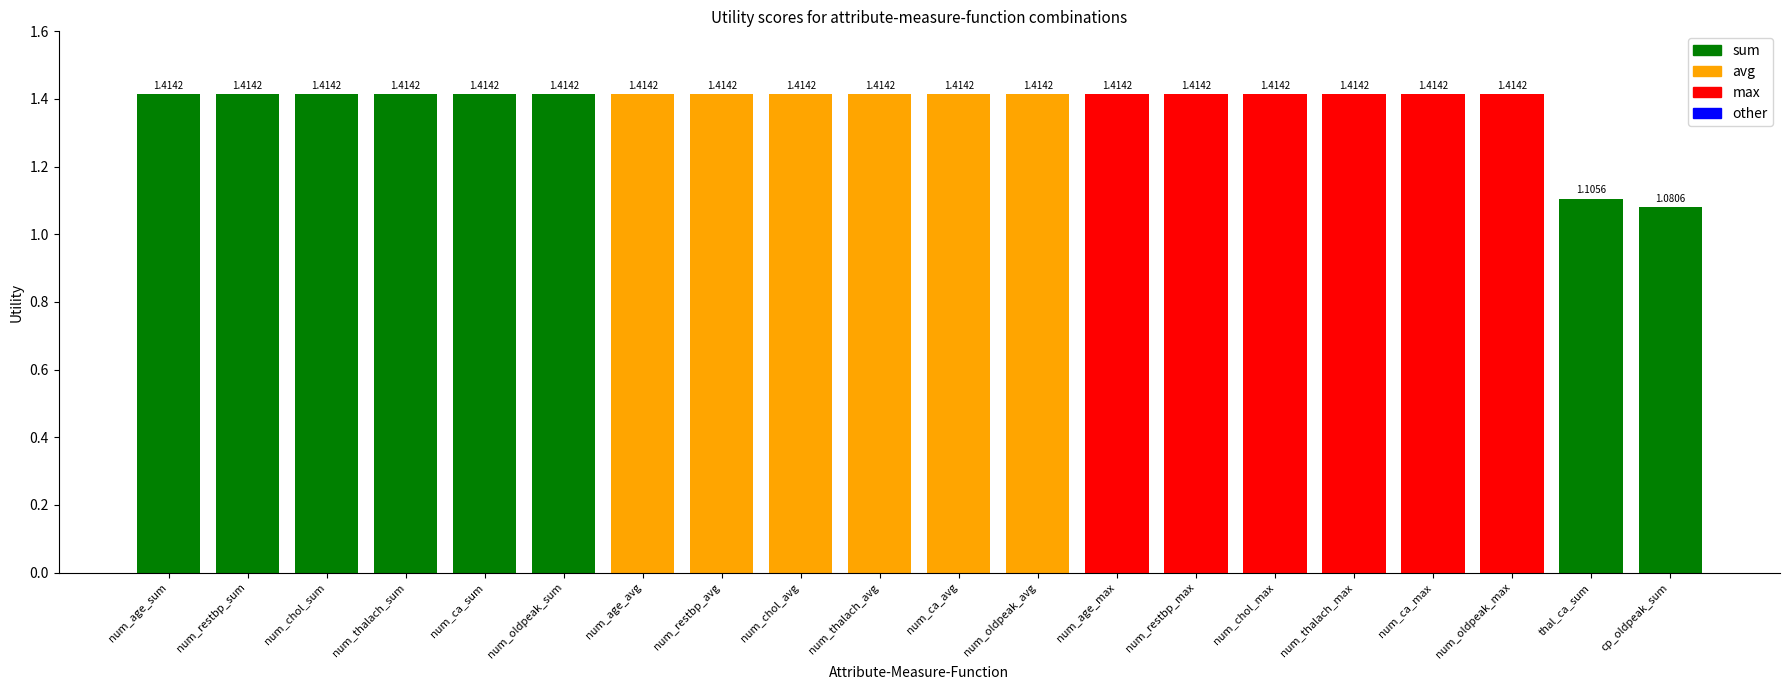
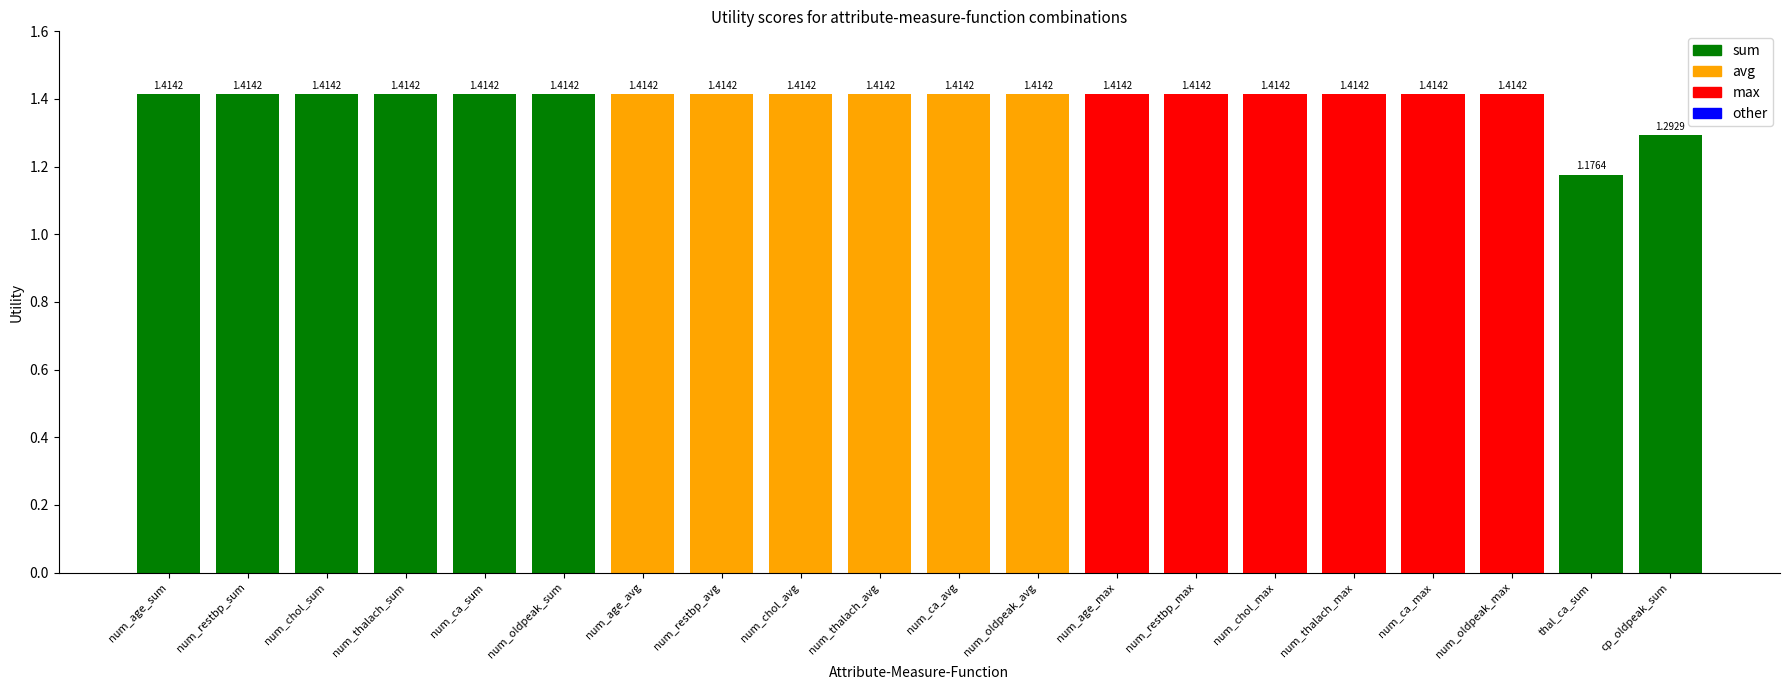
  {
    "num_age_sum": 1.4142,
    "num_restbp_sum": 1.4142,
    "num_chol_sum": 1.4142,
    "num_thalach_sum": 1.4142,
    "num_ca_sum": 1.4142,
    "num_oldpeak_sum": 1.4142,
    "num_age_avg": 1.4142,
    "num_restbp_avg": 1.4142,
    "num_chol_avg": 1.4142,
    "num_thalach_avg": 1.4142,
    "num_ca_avg": 1.4142,
    "num_oldpeak_avg": 1.4142,
    "num_age_max": 1.4142,
    "num_restbp_max": 1.4142,
    "num_chol_max": 1.4142,
    "num_thalach_max": 1.4142,
    "num_ca_max": 1.4142,
    "num_oldpeak_max": 1.4142,
-   "thal_ca_sum": 1.1056,
-   "cp_oldpeak_sum": 1.0806
+   "thal_ca_sum": 1.1764,
+   "cp_oldpeak_sum": 1.2929
  }
